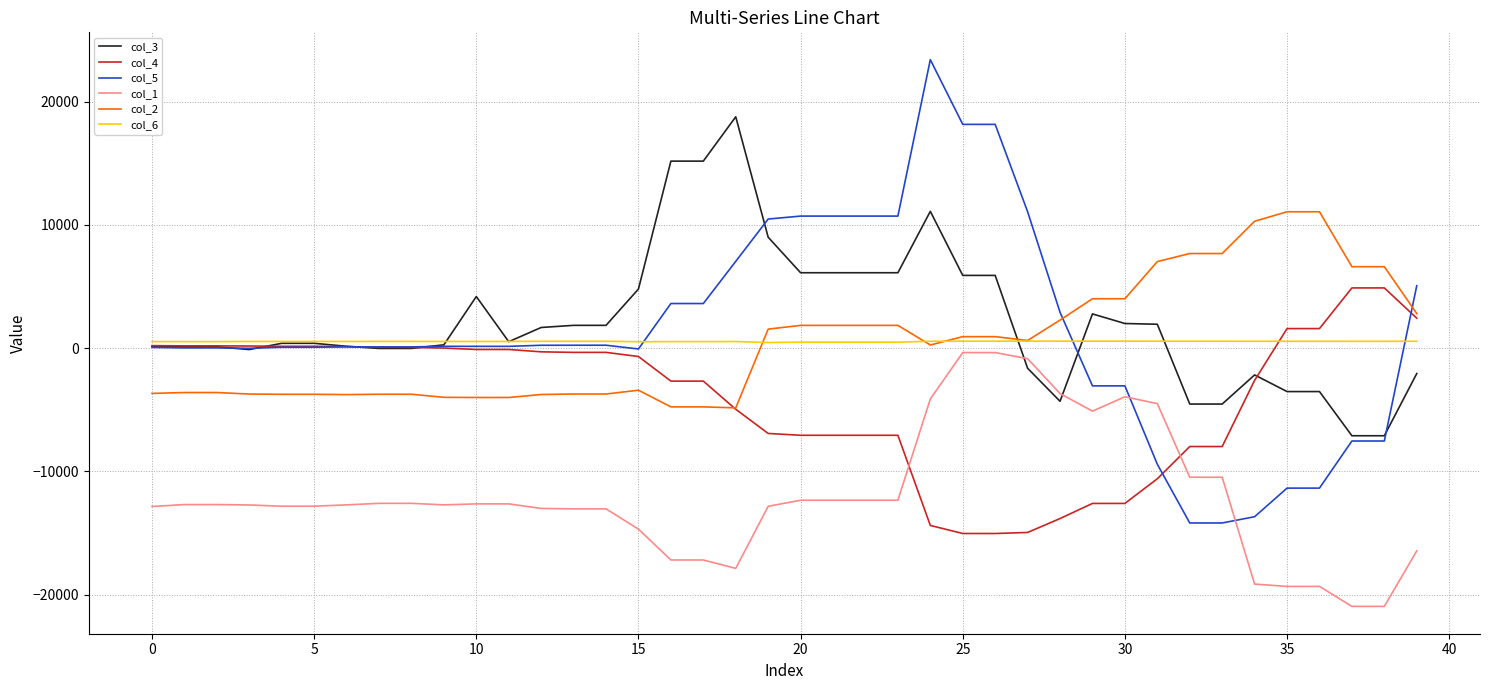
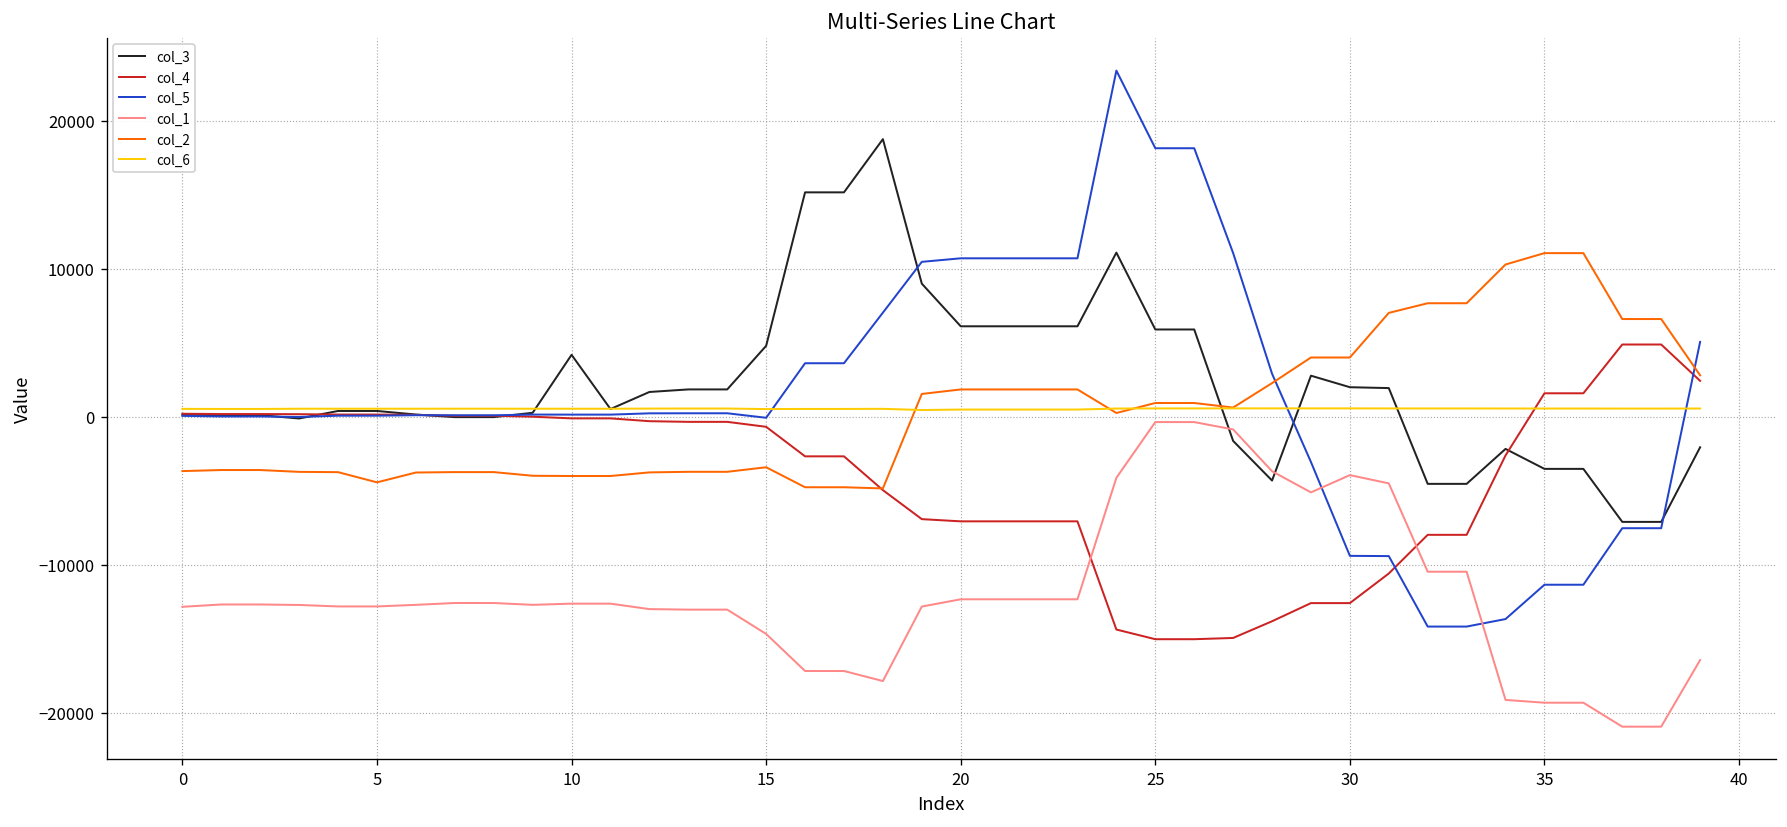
  {
    "col_3": {
      "10": 4200,
      "15": 4800,
      "20": 6100,
      "25": 5900,
      "30": 2000,
      "35": -3500
    },
    "col_4": {
      "10": -100,
      "15": -700,
      "20": -7100,
      "25": -15000,
      "30": -12600,
      "35": 1600
    },
    "col_5": {
      "10": 100,
      "15": -100,
      "20": 10700,
      "25": 18200,
-     "30": -3100,
+     "30": -9400,
      "35": -11400
    },
    "col_1": {
      "0": -12900,
      "5": -12800,
      "10": -12600,
      "15": -14700,
      "20": -12300,
      "25": -400,
      "30": -3900,
      "35": -19300
    },
    "col_2": {
      "0": -3700,
-     "5": -3700,
+     "5": -4400,
      "10": -4000,
      "15": -3400,
      "20": 1800,
      "25": 900,
      "30": 4000,
      "35": 11100
    },
    "col_6": {
      "0": 500,
      "10": 500,
      "15": 500,
      "20": 500,
      "25": 600,
      "30": 600,
      "35": 600
    }
  }
